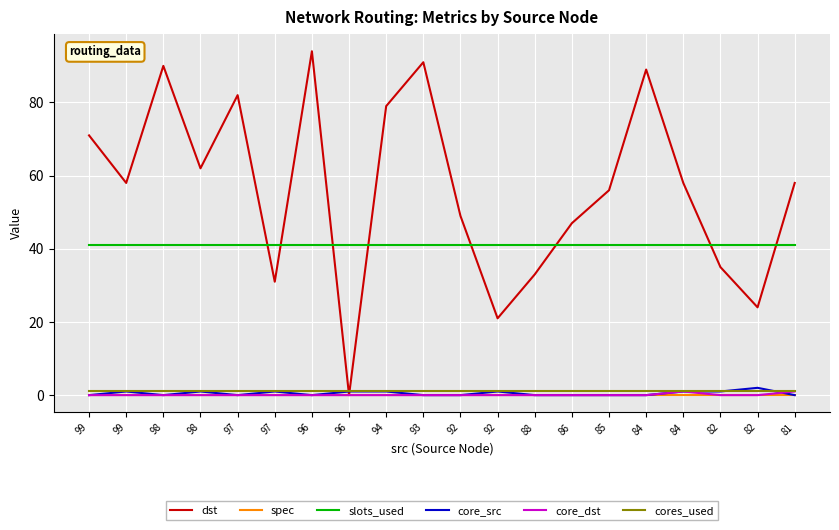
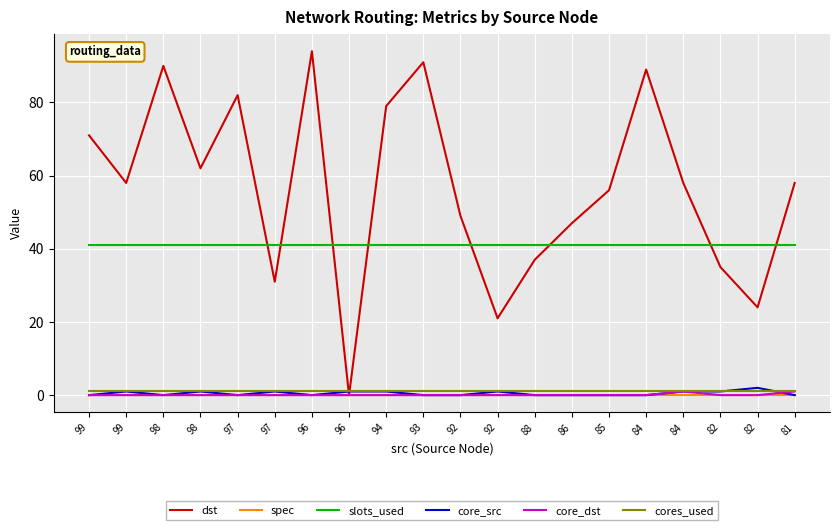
  {
    "dst": {
      "94": 79,
      "93": 91,
-     "88": 33,
+     "88": 37,
      "86": 47,
      "85": 56,
      "81": 58
    },
    "slots_used": {
      "94": 41,
      "93": 41,
      "88": 41,
      "86": 41,
      "85": 41,
      "81": 41
    },
    "cores_used": {
      "93": 1,
      "88": 1,
      "86": 1,
      "85": 1
    }
  }
